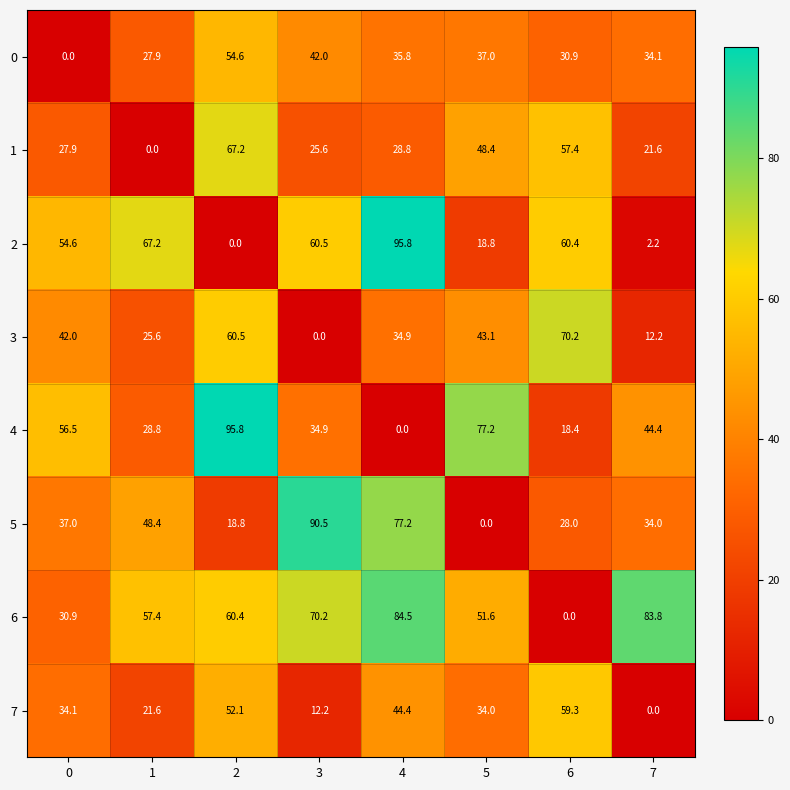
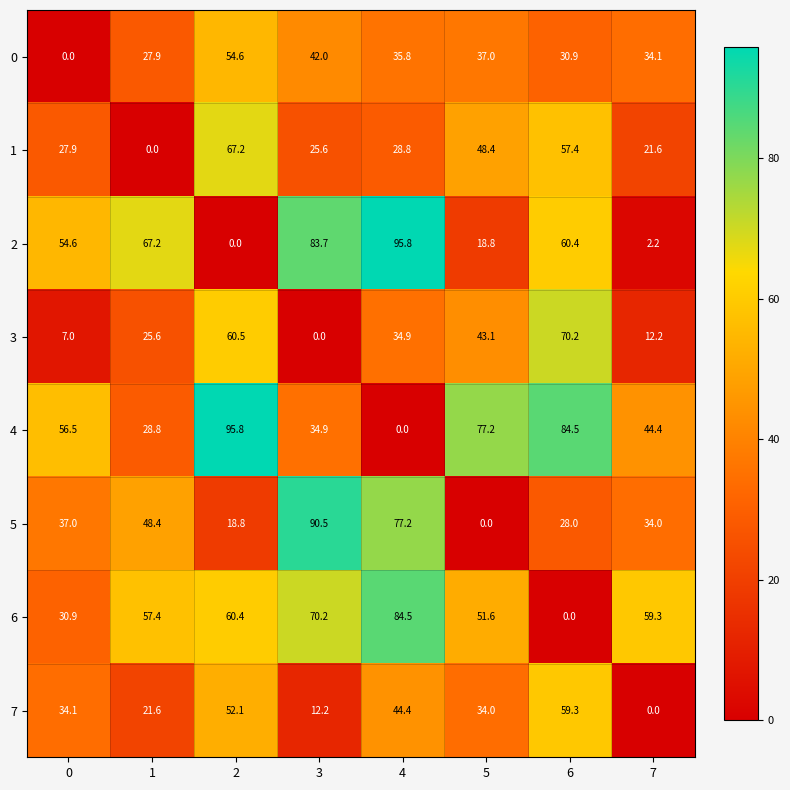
  {
    "0": {
      "0": 0.0,
      "1": 27.9,
      "2": 54.6,
      "3": 42.0,
      "4": 35.8,
      "5": 37.0,
      "6": 30.9,
      "7": 34.1
    },
    "1": {
      "0": 27.9,
      "1": 0.0,
      "2": 67.2,
      "3": 25.6,
      "4": 28.8,
      "5": 48.4,
      "6": 57.4,
      "7": 21.6
    },
    "2": {
      "0": 54.6,
      "1": 67.2,
      "2": 0.0,
-     "3": 60.5,
+     "3": 83.7,
      "4": 95.8,
      "5": 18.8,
      "6": 60.4,
      "7": 2.2
    },
    "3": {
-     "0": 42.0,
+     "0": 7.0,
      "1": 25.6,
      "2": 60.5,
      "3": 0.0,
      "4": 34.9,
      "5": 43.1,
      "6": 70.2,
      "7": 12.2
    },
    "4": {
      "0": 56.5,
      "1": 28.8,
      "2": 95.8,
      "3": 34.9,
      "4": 0.0,
      "5": 77.2,
-     "6": 18.4,
+     "6": 84.5,
      "7": 44.4
    },
    "5": {
      "0": 37.0,
      "1": 48.4,
      "2": 18.8,
      "3": 90.5,
      "4": 77.2,
      "5": 0.0,
      "6": 28.0,
      "7": 34.0
    },
    "6": {
      "0": 30.9,
      "1": 57.4,
      "2": 60.4,
      "3": 70.2,
      "4": 84.5,
      "5": 51.6,
      "6": 0.0,
-     "7": 83.8
+     "7": 59.3
    },
    "7": {
      "0": 34.1,
      "1": 21.6,
      "2": 52.1,
      "3": 12.2,
      "4": 44.4,
      "5": 34.0,
      "6": 59.3,
      "7": 0.0
    }
  }
